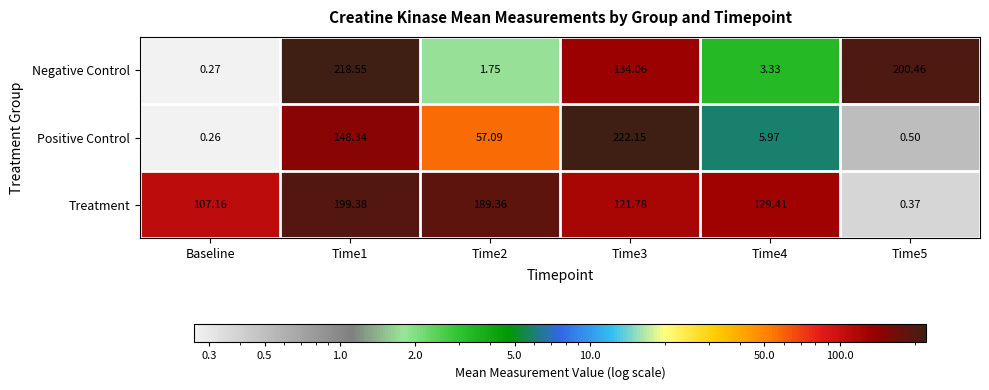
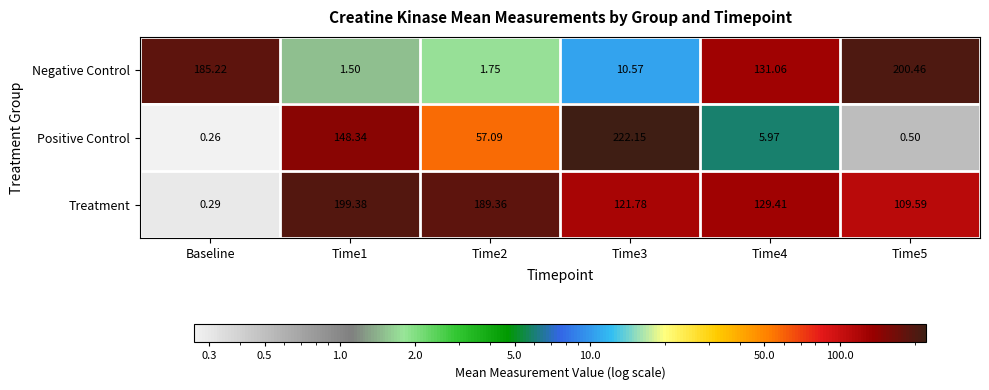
  {
    "Negative Control": {
-     "Baseline": 0.27,
-     "Time1": 218.55,
+     "Baseline": 185.22,
+     "Time1": 1.50,
      "Time2": 1.75,
-     "Time3": 134.06,
-     "Time4": 3.33,
+     "Time3": 10.57,
+     "Time4": 131.06,
      "Time5": 200.46
    },
    "Positive Control": {
      "Baseline": 0.26,
      "Time1": 148.34,
      "Time2": 57.09,
      "Time3": 222.15,
      "Time4": 5.97,
      "Time5": 0.50
    },
    "Treatment": {
-     "Baseline": 107.16,
+     "Baseline": 0.29,
      "Time1": 199.38,
      "Time2": 189.36,
      "Time3": 121.78,
      "Time4": 129.41,
-     "Time5": 0.37
+     "Time5": 109.59
    }
  }
